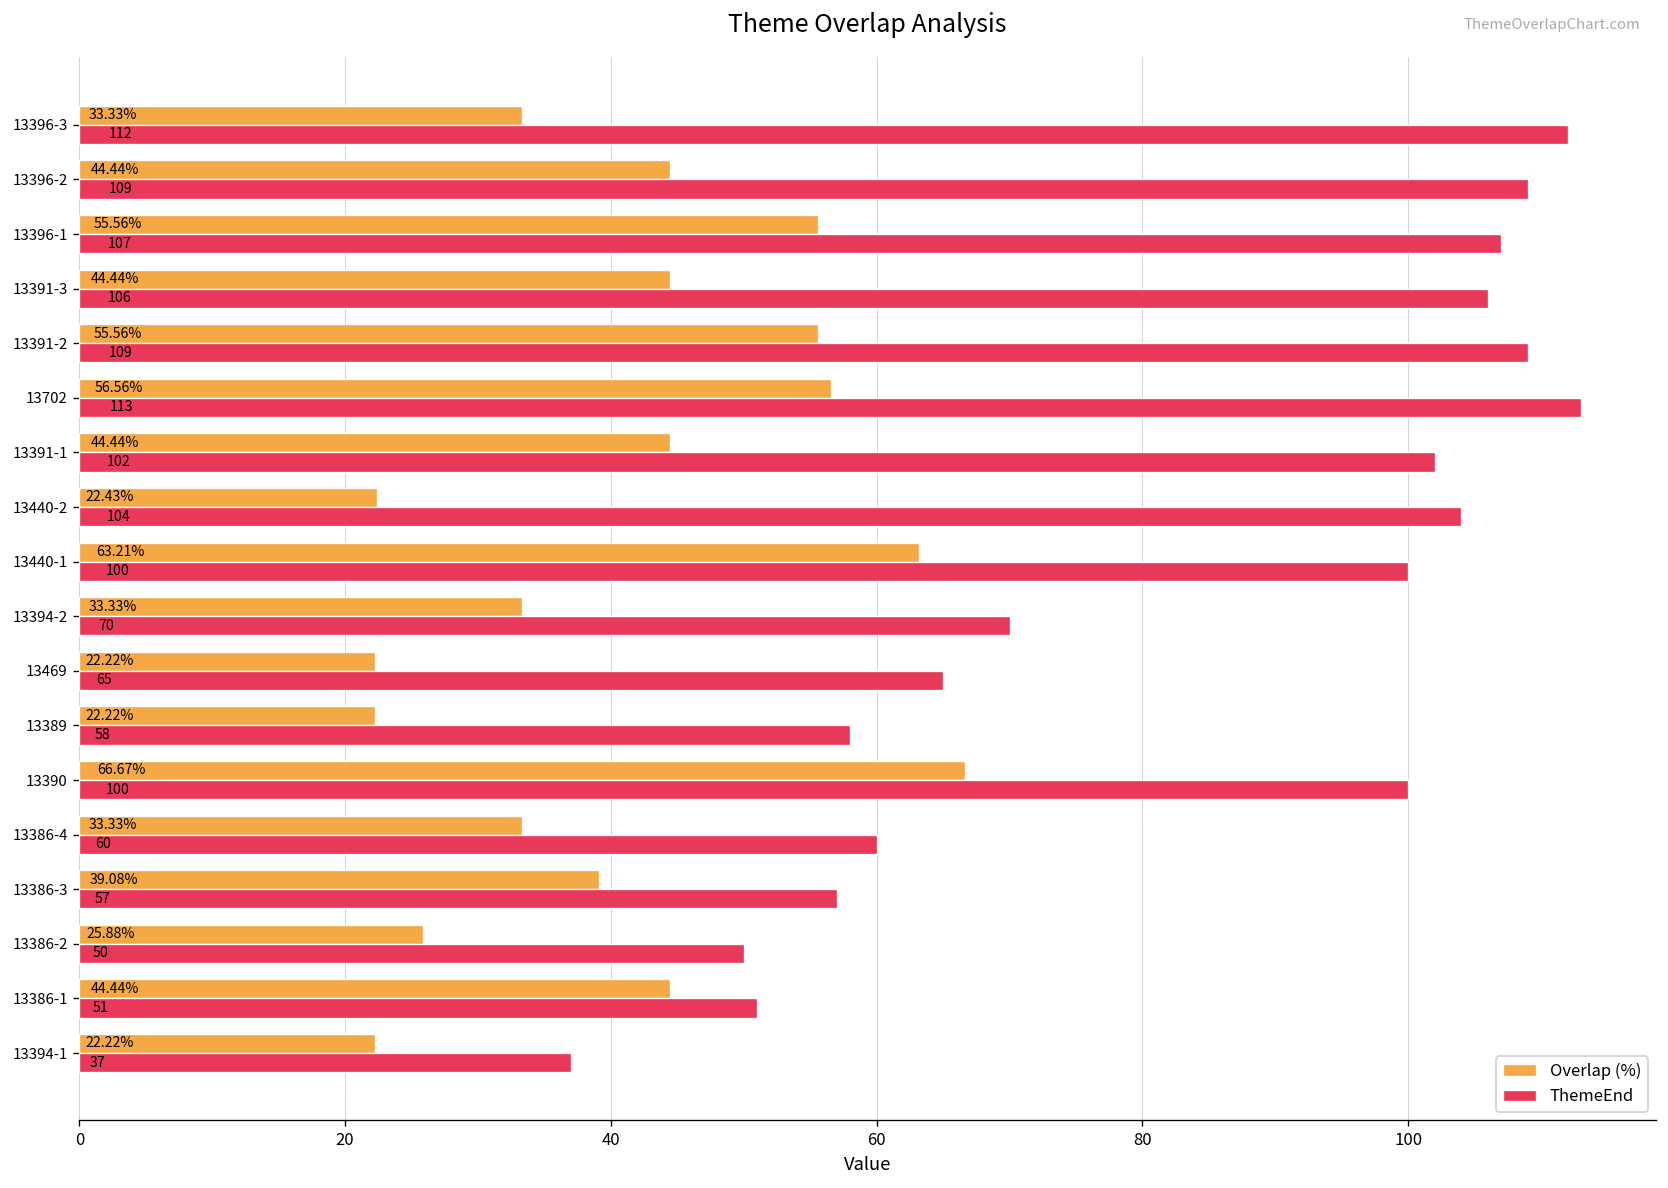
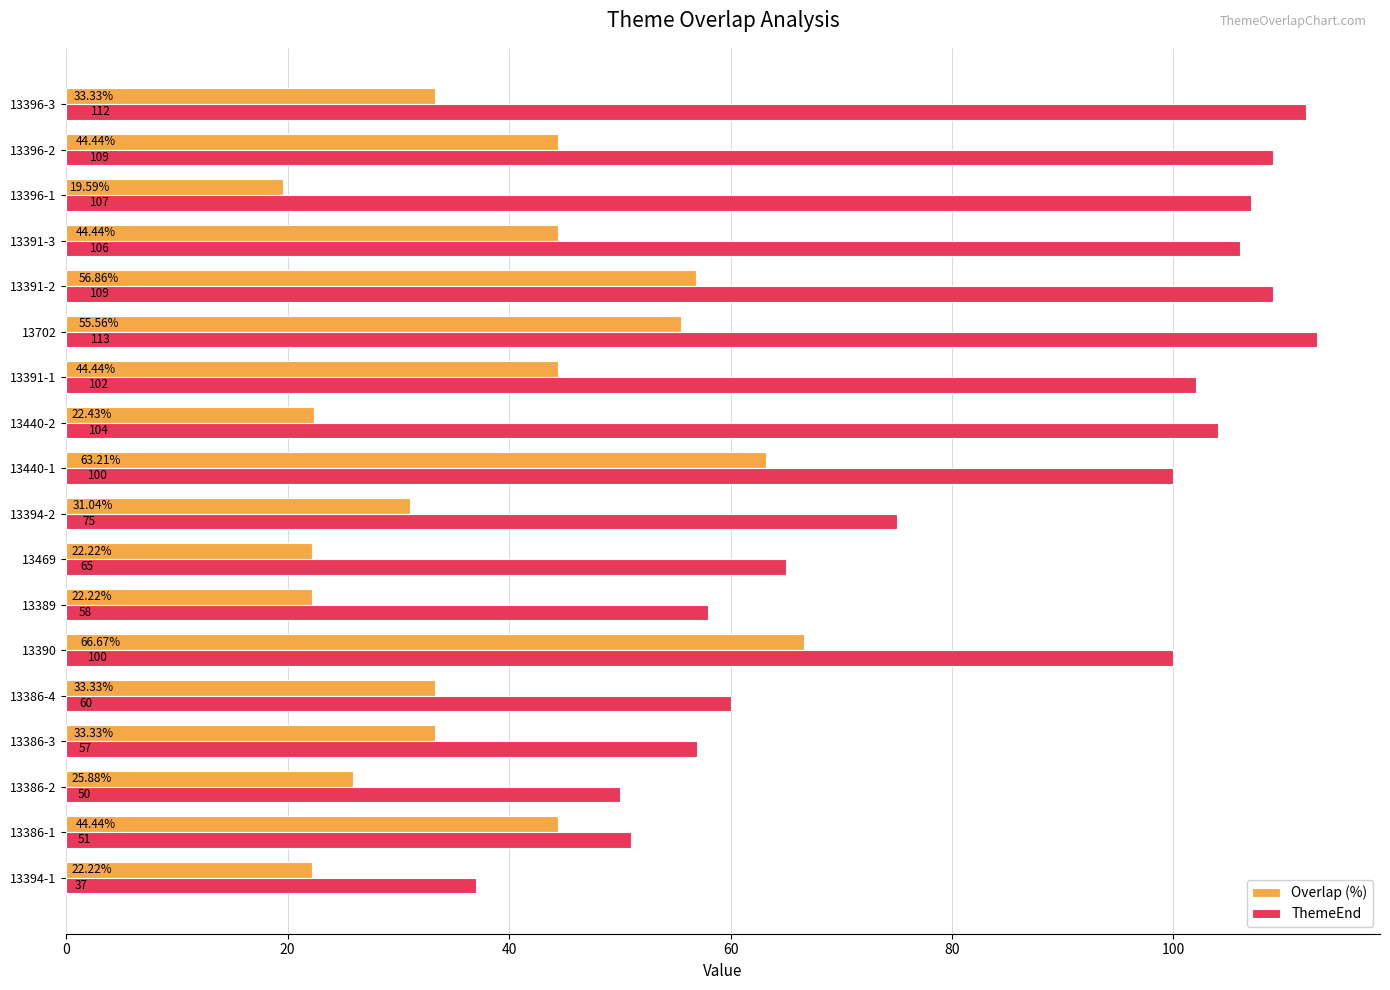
  {
    "Overlap (%)": {
      "13396-3": "33.33%",
      "13396-2": "44.44%",
-     "13396-1": "55.56%",
+     "13396-1": "19.59%",
      "13391-3": "44.44%",
-     "13391-2": "55.56%",
-     "13702": "56.56%",
+     "13391-2": "56.86%",
+     "13702": "55.56%",
      "13391-1": "44.44%",
      "13440-2": "22.43%",
      "13440-1": "63.21%",
-     "13394-2": "33.33%",
+     "13394-2": "31.04%",
      "13469": "22.22%",
      "13389": "22.22%",
      "13390": "66.67%",
      "13386-4": "33.33%",
-     "13386-3": "39.08%",
+     "13386-3": "33.33%",
      "13386-2": "25.88%",
      "13386-1": "44.44%",
      "13394-1": "22.22%"
    },
    "ThemeEnd": {
      "13396-3": "112",
      "13396-2": "109",
      "13396-1": "107",
      "13391-3": "106",
      "13391-2": "109",
      "13702": "113",
      "13391-1": "102",
      "13440-2": "104",
      "13440-1": "100",
-     "13394-2": "70",
+     "13394-2": "75",
      "13469": "65",
      "13389": "58",
      "13390": "100",
      "13386-4": "60",
      "13386-3": "57",
      "13386-2": "50",
      "13386-1": "51",
      "13394-1": "37"
    }
  }
